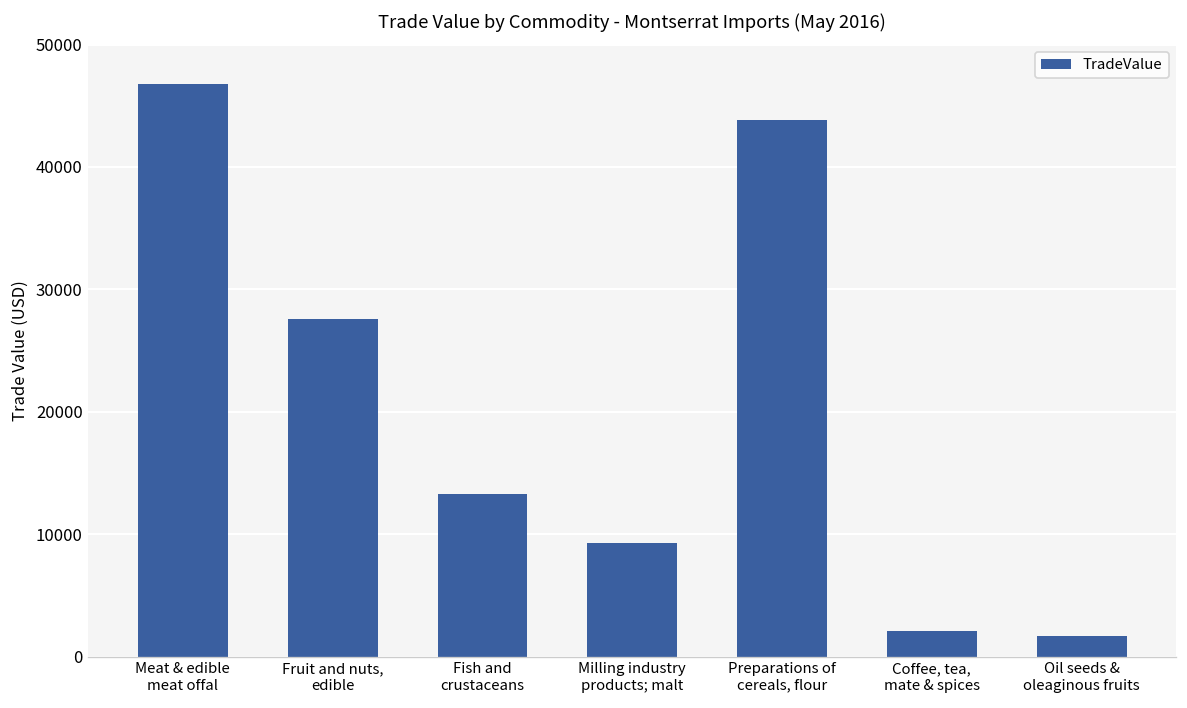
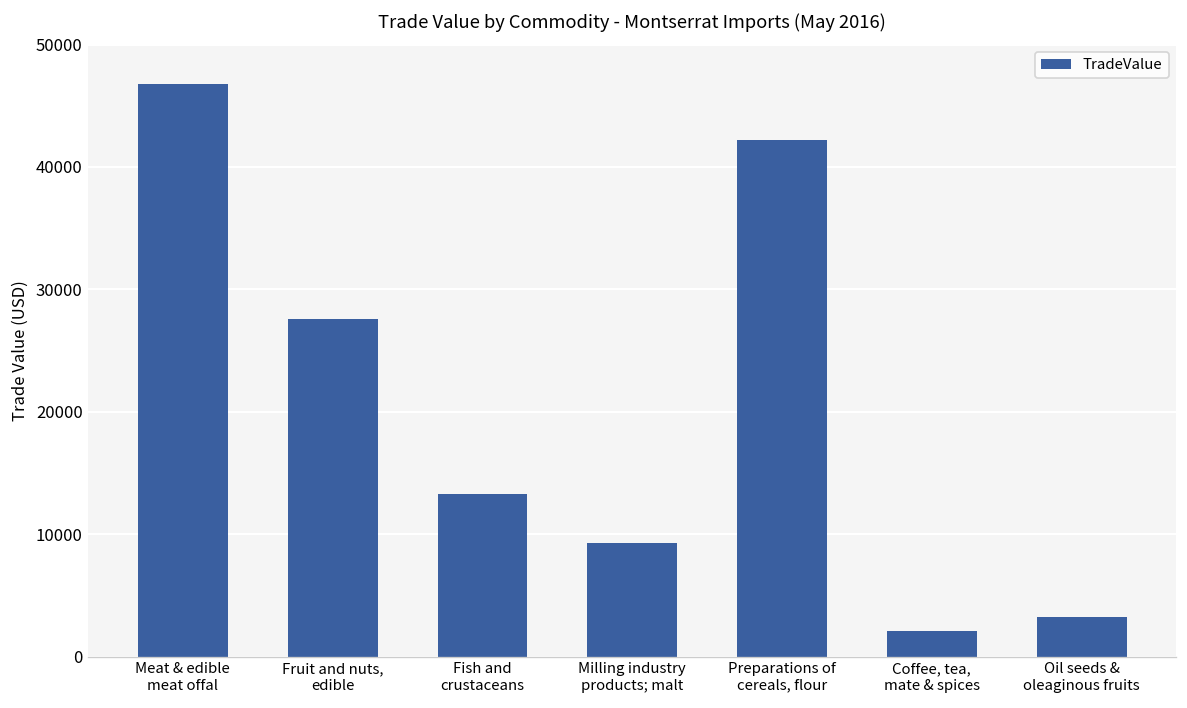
  {
    "Meat & edible meat offal": 46800,
    "Fruit and nuts, edible": 27600,
    "Fish and crustaceans": 13300,
    "Milling industry products; malt": 9300,
-   "Preparations of cereals, flour": 43800,
+   "Preparations of cereals, flour": 42200,
    "Coffee, tea, mate & spices": 2100,
-   "Oil seeds & oleaginous fruits": 1700
+   "Oil seeds & oleaginous fruits": 3200
  }
